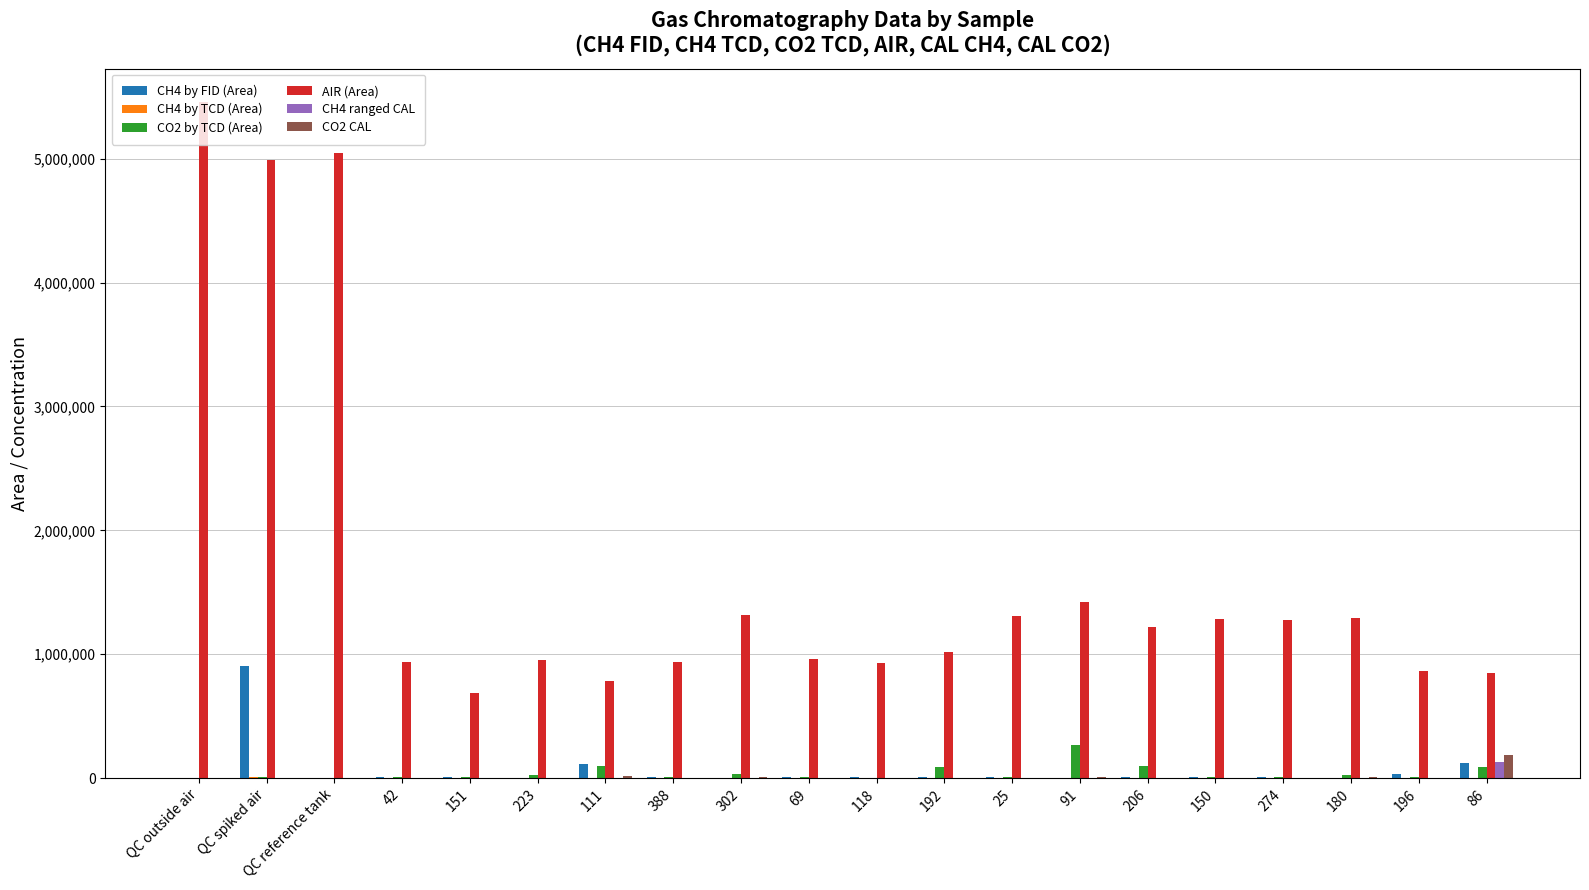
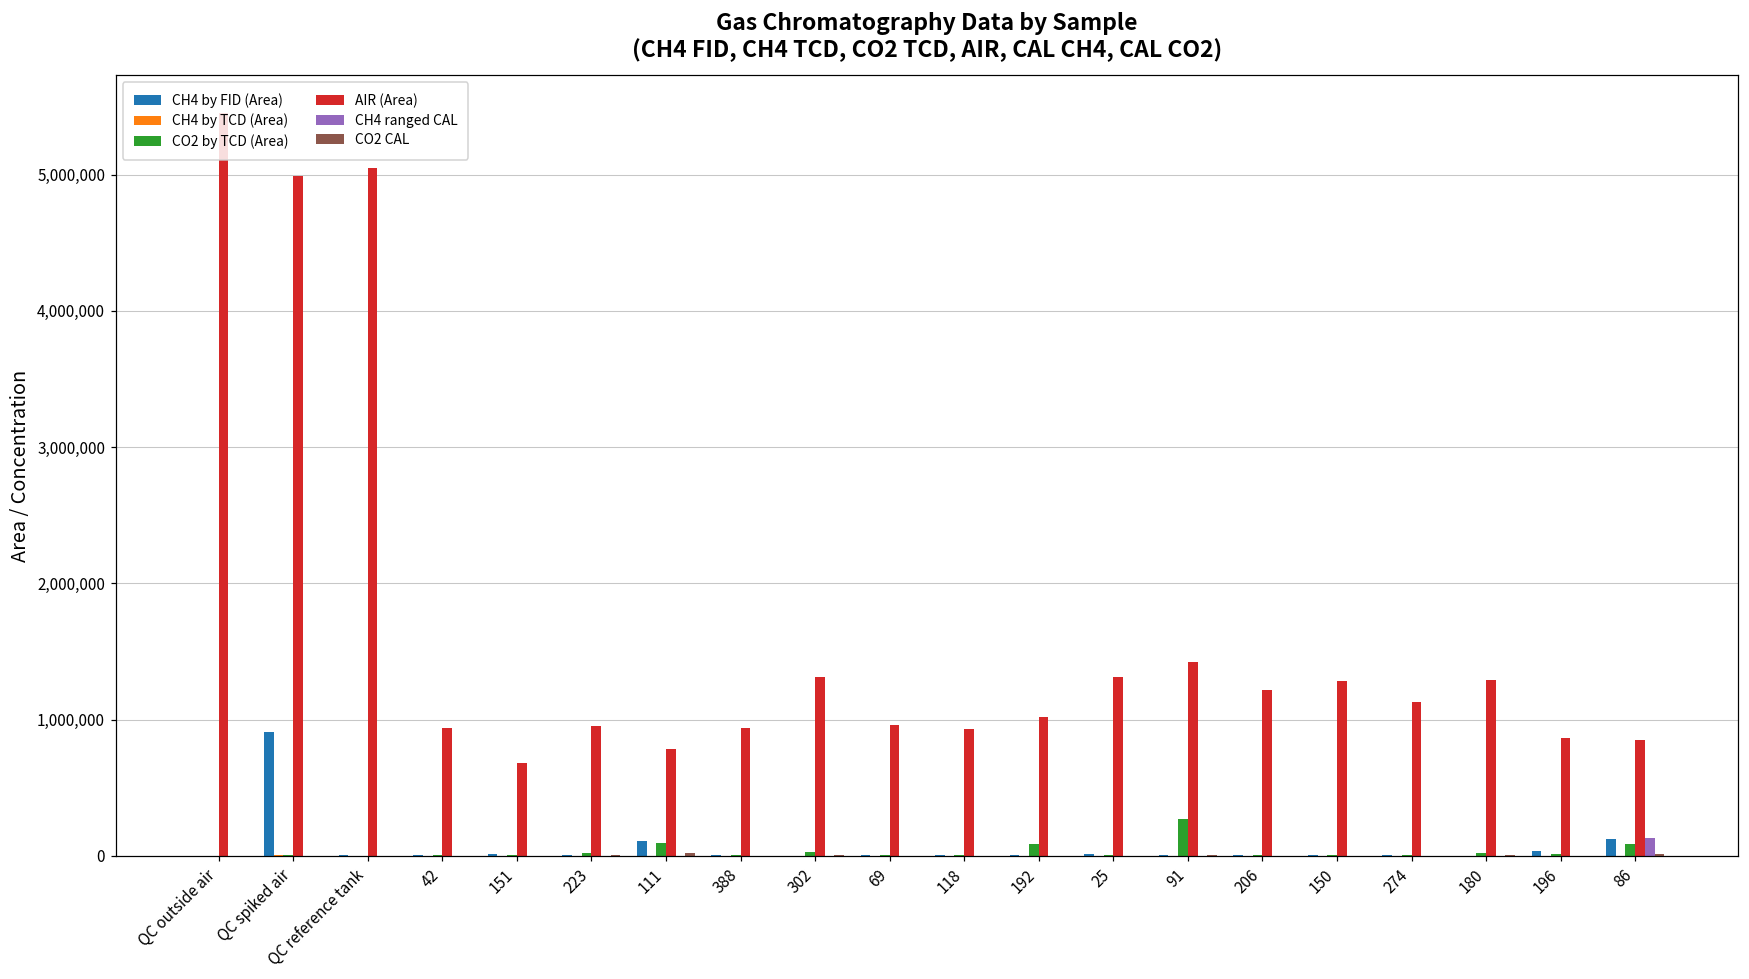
  {
    "CH4 by FID (Area)": {
      "QC spiked air": "910,000",
      "111": "110,000",
      "196": "40,000",
      "86": "120,000"
    },
    "CH4 by TCD (Area)": {
      "QC outside air": "0",
      "QC reference tank": "0",
      "42": "0",
      "151": "0",
      "223": "0",
      "111": "0",
      "388": "0",
      "302": "0",
      "69": "0",
      "118": "0",
      "192": "0",
      "25": "0",
      "91": "0",
      "206": "0",
      "150": "0",
      "274": "0",
      "180": "0",
      "196": "0",
      "86": "0"
    },
    "CO2 by TCD (Area)": {
      "223": "20,000",
      "111": "100,000",
      "302": "30,000",
      "192": "90,000",
      "91": "270,000",
-     "206": "90,000",
+     "206": "10,000",
      "180": "20,000",
      "86": "90,000"
    },
    "AIR (Area)": {
      "QC spiked air": "4,990,000",
      "QC reference tank": "5,050,000",
      "42": "940,000",
      "151": "690,000",
      "223": "950,000",
      "111": "790,000",
      "388": "940,000",
      "302": "1,320,000",
      "69": "960,000",
      "118": "930,000",
      "192": "1,020,000",
      "25": "1,310,000",
      "91": "1,420,000",
      "206": "1,220,000",
      "150": "1,280,000",
-     "274": "1,280,000",
+     "274": "1,130,000",
      "180": "1,290,000",
      "196": "860,000",
      "86": "850,000"
    },
    "CH4 ranged CAL": {
      "86": "130,000"
    },
    "CO2 CAL": {
-     "86": "190,000"
+     "86": "20,000"
    }
  }
